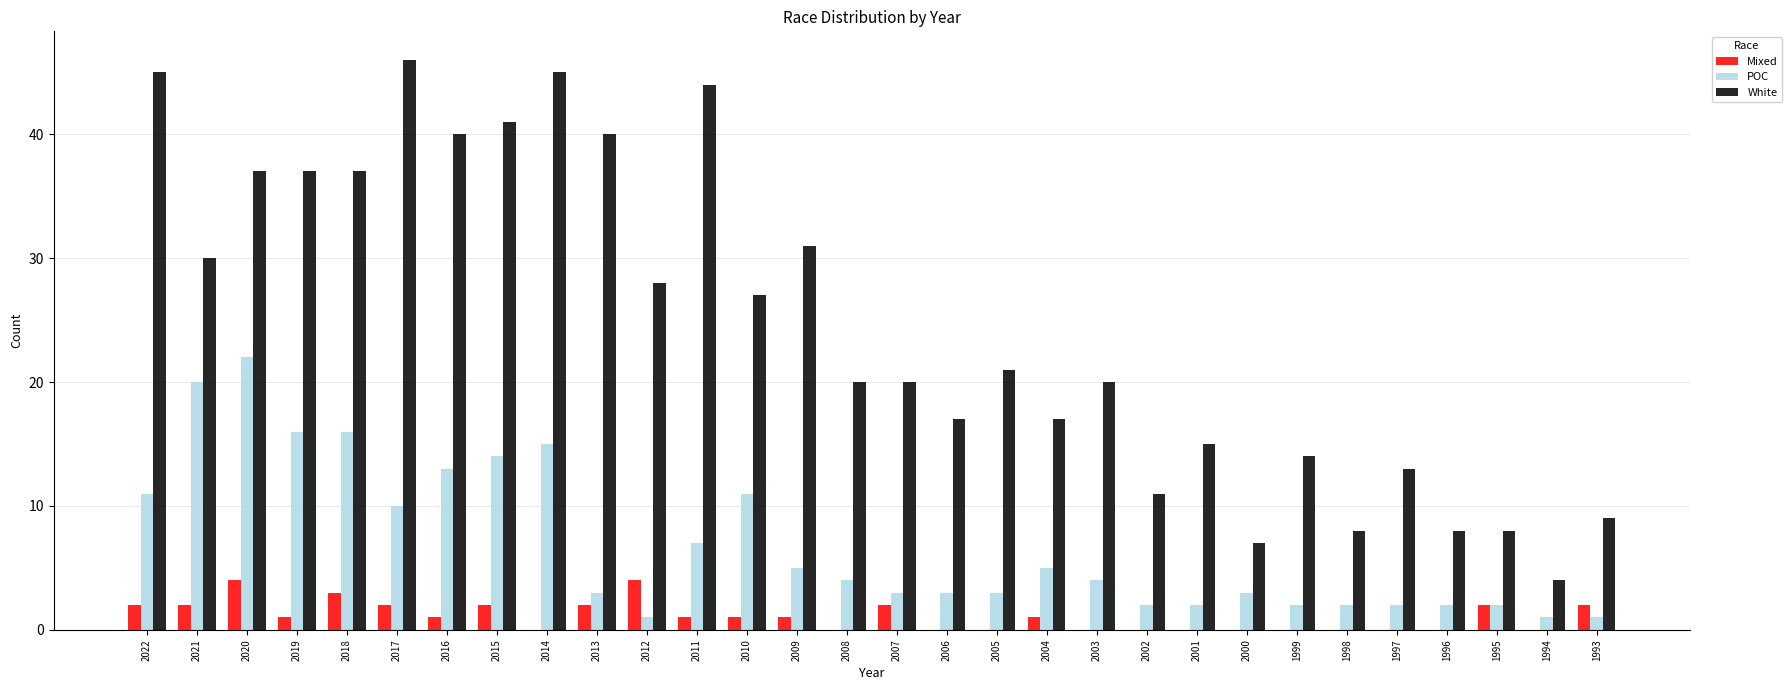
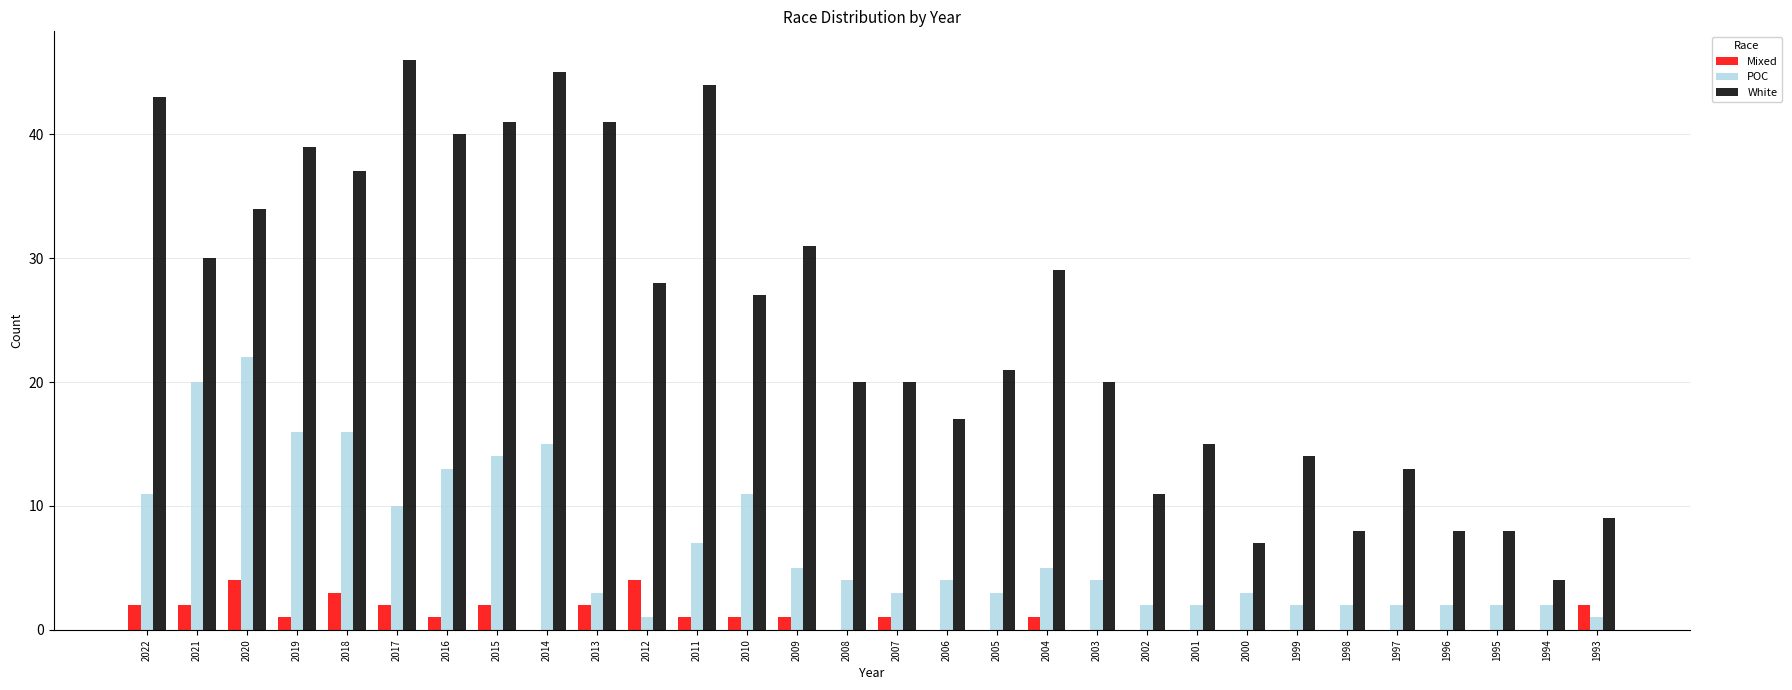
  {
    "Mixed": {
      "2022": 2,
      "2021": 2,
      "2020": 4,
      "2019": 1,
      "2018": 3,
      "2017": 2,
      "2016": 1,
      "2015": 2,
      "2014": 0,
      "2013": 2,
      "2012": 4,
      "2011": 1,
      "2010": 1,
      "2009": 1,
      "2008": 0,
-     "2007": 2,
+     "2007": 1,
      "2006": 0,
      "2005": 0,
      "2004": 1,
      "2003": 0,
      "2002": 0,
      "2001": 0,
      "2000": 0,
      "1999": 0,
      "1998": 0,
      "1997": 0,
      "1996": 0,
-     "1995": 2,
+     "1995": 0,
      "1994": 0,
      "1993": 2
    },
    "POC": {
      "2022": 11,
      "2021": 20,
      "2020": 22,
      "2019": 16,
      "2018": 16,
      "2017": 10,
      "2016": 13,
      "2015": 14,
      "2014": 15,
      "2013": 3,
      "2012": 1,
      "2011": 7,
      "2010": 11,
      "2009": 5,
      "2008": 4,
      "2007": 3,
-     "2006": 3,
+     "2006": 4,
      "2005": 3,
      "2004": 5,
      "2003": 4,
      "2002": 2,
      "2001": 2,
      "2000": 3,
      "1999": 2,
      "1998": 2,
      "1997": 2,
      "1996": 2,
      "1995": 2,
-     "1994": 1,
+     "1994": 2,
      "1993": 1
    },
    "White": {
-     "2022": 45,
+     "2022": 43,
      "2021": 30,
-     "2020": 37,
-     "2019": 37,
+     "2020": 34,
+     "2019": 39,
      "2018": 37,
      "2017": 46,
      "2016": 40,
      "2015": 41,
      "2014": 45,
-     "2013": 40,
+     "2013": 41,
      "2012": 28,
      "2011": 44,
      "2010": 27,
      "2009": 31,
      "2008": 20,
      "2007": 20,
      "2006": 17,
      "2005": 21,
-     "2004": 17,
+     "2004": 29,
      "2003": 20,
      "2002": 11,
      "2001": 15,
      "2000": 7,
      "1999": 14,
      "1998": 8,
      "1997": 13,
      "1996": 8,
      "1995": 8,
      "1994": 4,
      "1993": 9
    }
  }
